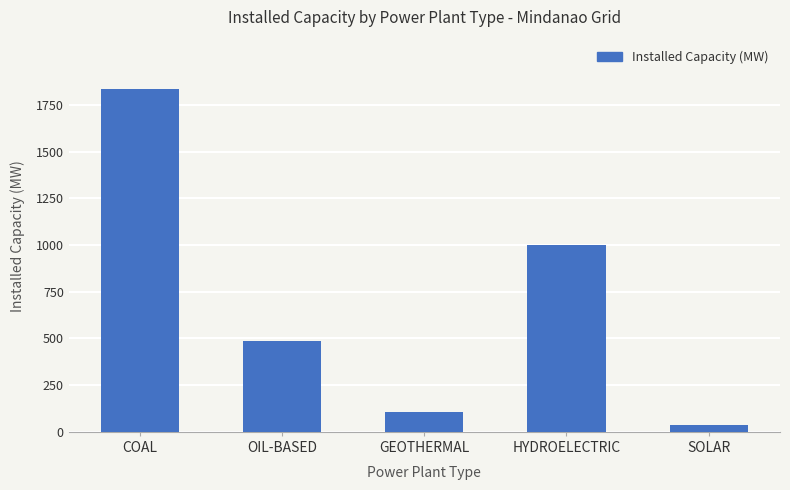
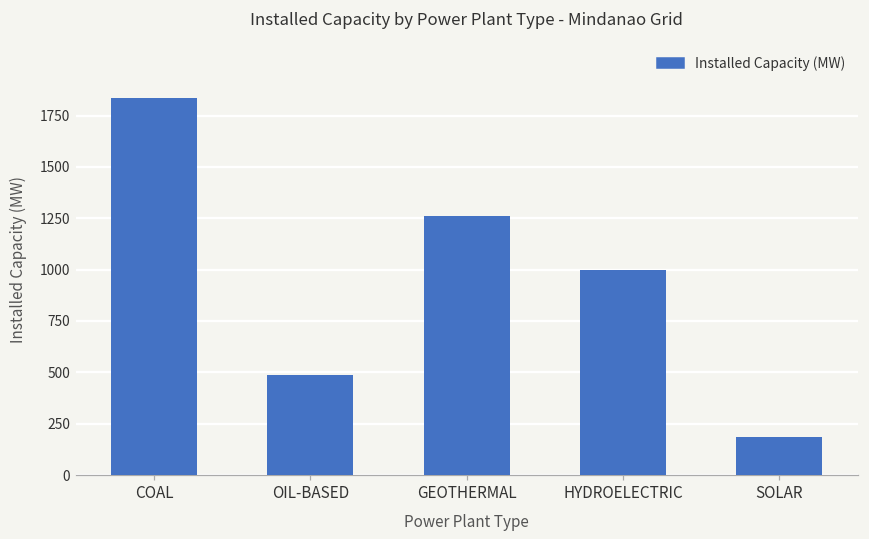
  {
    "COAL": 1840,
    "OIL-BASED": 490,
-   "GEOTHERMAL": 110,
+   "GEOTHERMAL": 1260,
    "HYDROELECTRIC": 1000,
-   "SOLAR": 40
+   "SOLAR": 190
  }
